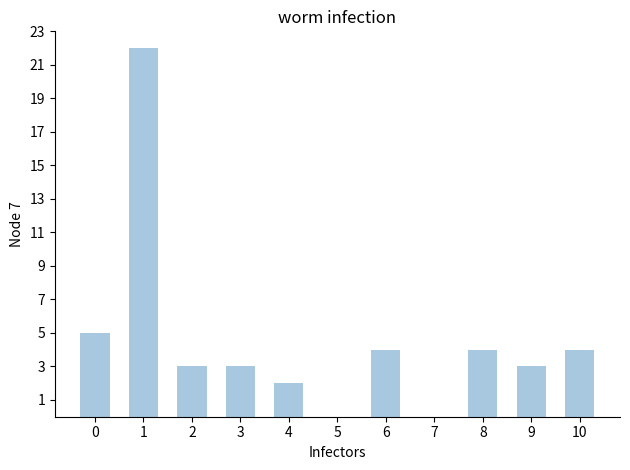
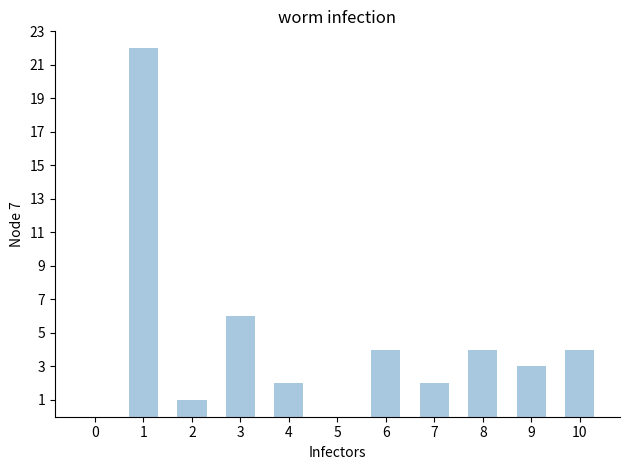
  {
-   "0": 5,
+   "0": 0,
    "1": 22,
-   "2": 3,
-   "3": 3,
+   "2": 1,
+   "3": 6,
    "4": 2,
    "5": 0,
    "6": 4,
-   "7": 0,
+   "7": 2,
    "8": 4,
    "9": 3,
    "10": 4
  }
